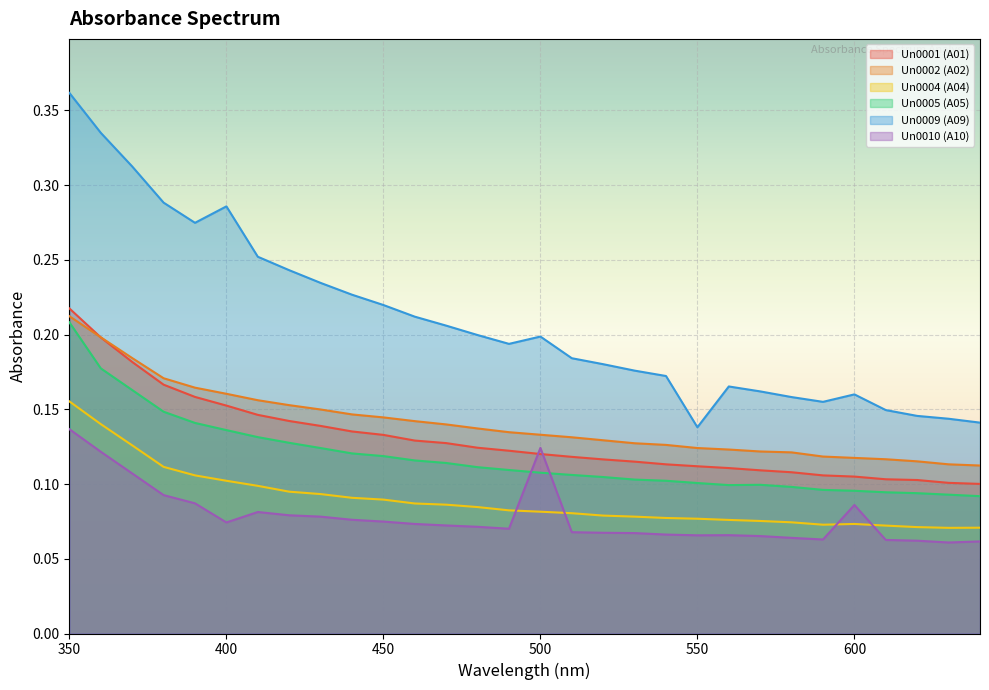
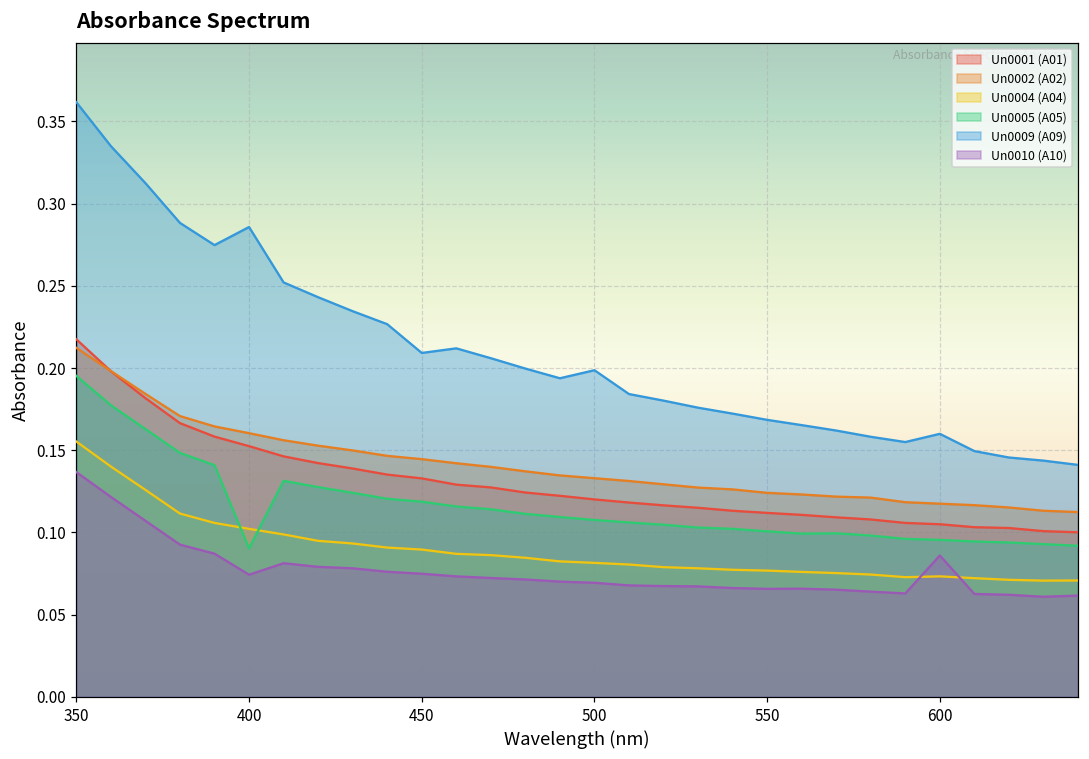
  {
    "Un0005 (A05)": {
-     "350": 0.208,
-     "400": 0.136,
+     "350": 0.195,
+     "400": 0.090,
      "450": 0.119,
      "500": 0.108,
      "550": 0.101,
      "600": 0.096
    },
    "Un0009 (A09)": {
      "350": 0.362,
      "400": 0.286,
-     "450": 0.220,
+     "450": 0.209,
      "500": 0.199,
-     "550": 0.138,
+     "550": 0.169,
      "600": 0.160
    },
    "Un0010 (A10)": {
      "350": 0.137,
      "400": 0.074,
      "450": 0.075,
-     "500": 0.124,
+     "500": 0.069,
      "550": 0.066,
      "600": 0.086
    }
  }
